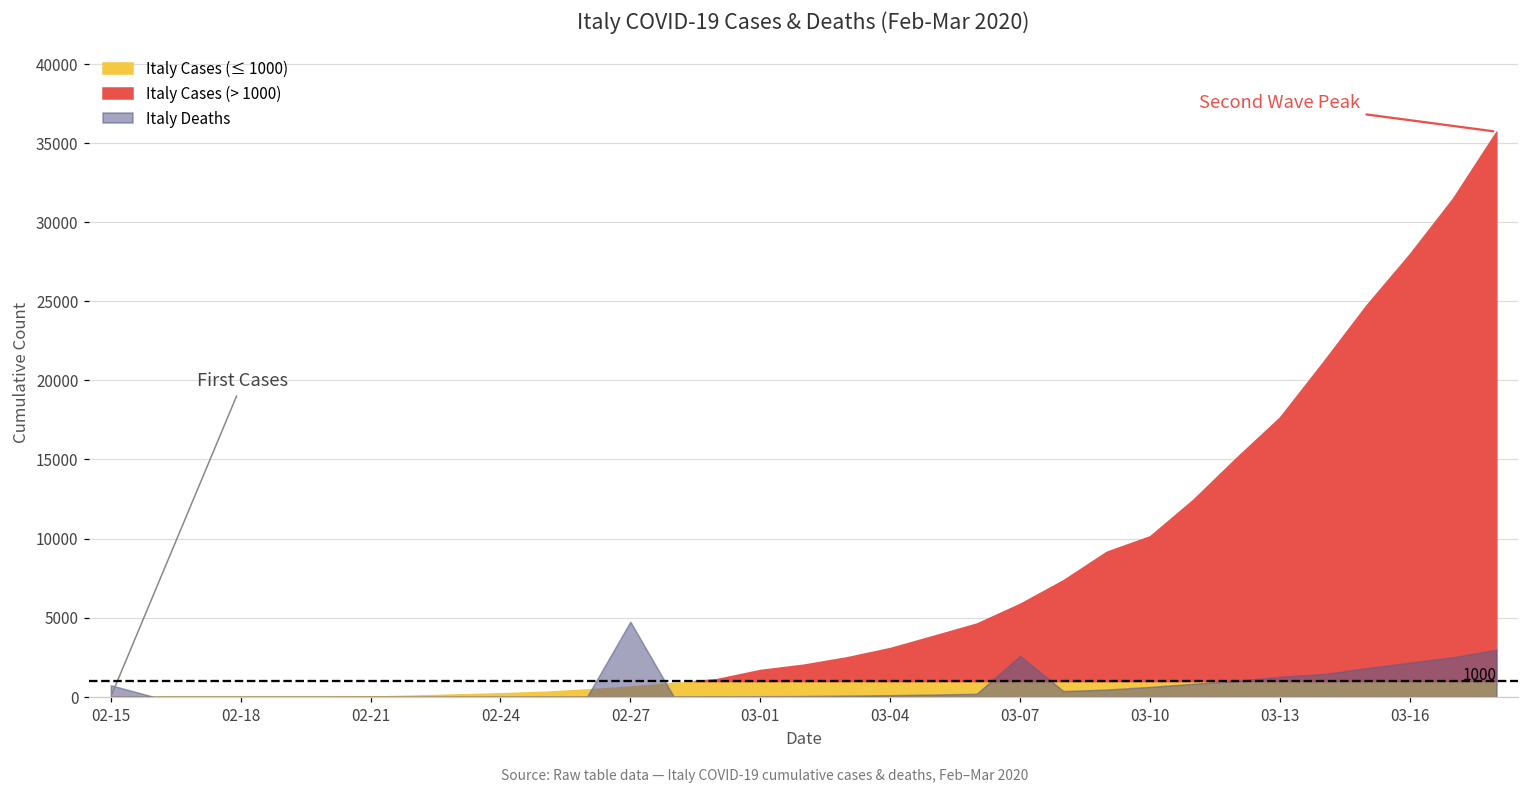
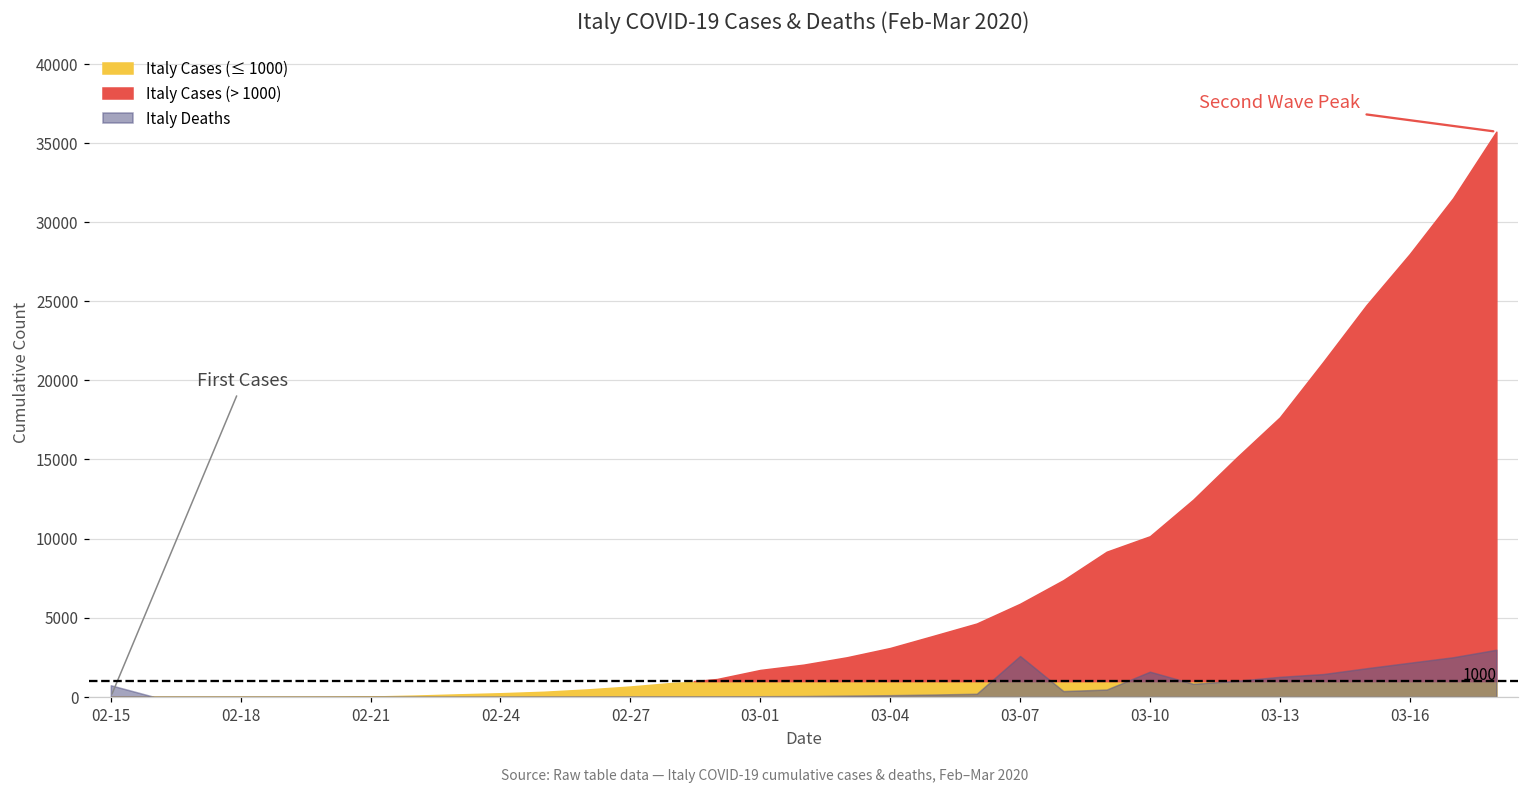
  {
    "Italy Deaths": {
      "02-15": 700,
-     "02-27": 4800,
+     "02-27": 0,
      "03-07": 2600,
-     "03-10": 600,
+     "03-10": 1600,
      "03-13": 1300,
      "03-16": 2200
    }
  }
